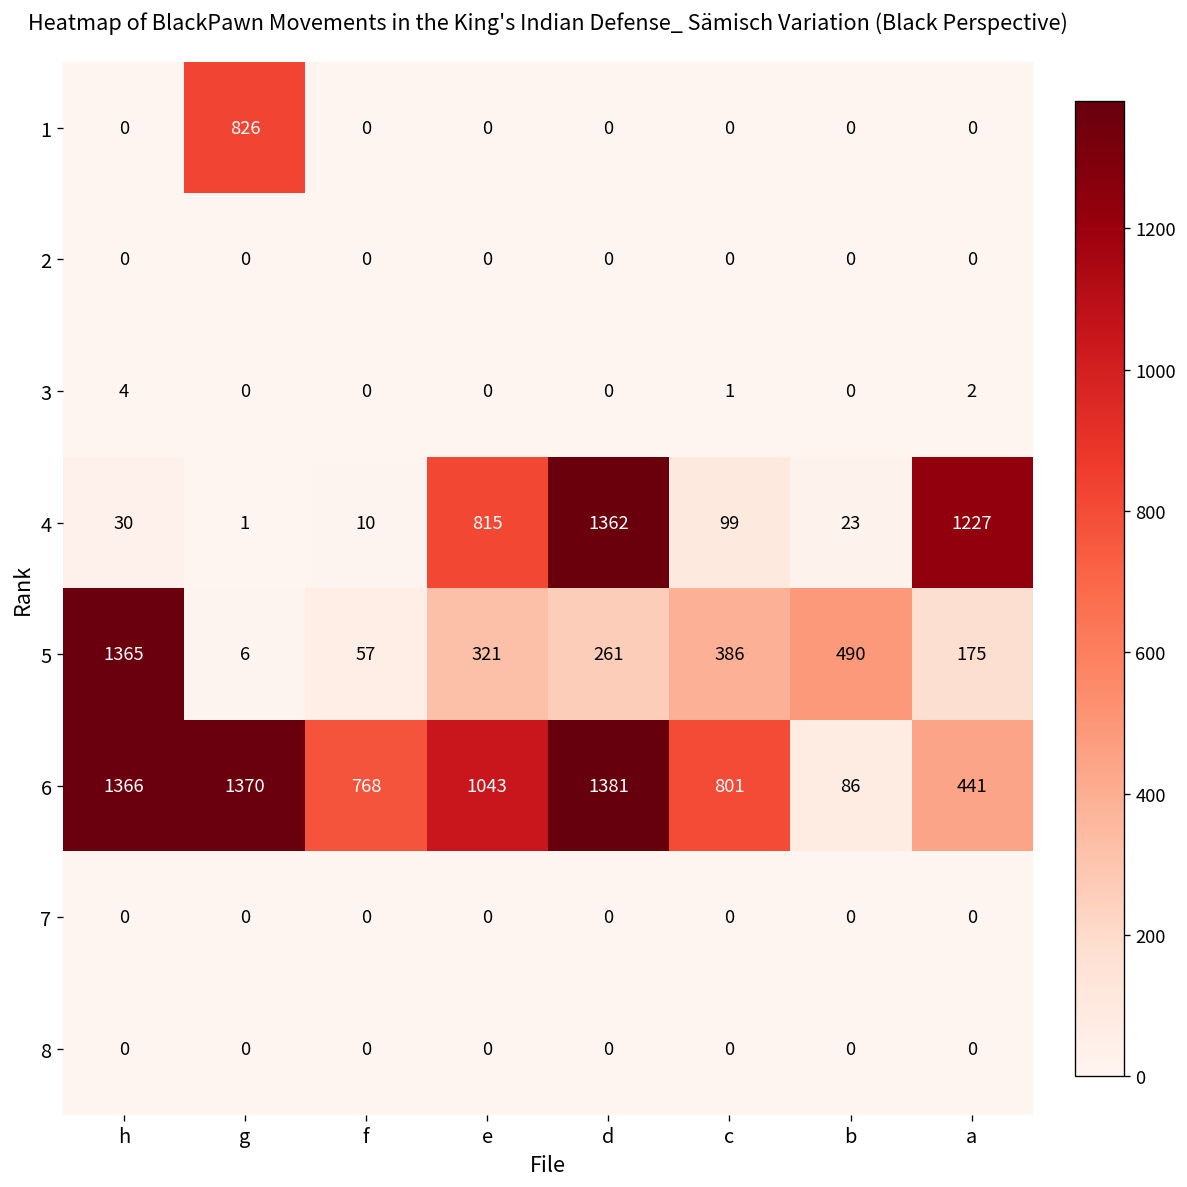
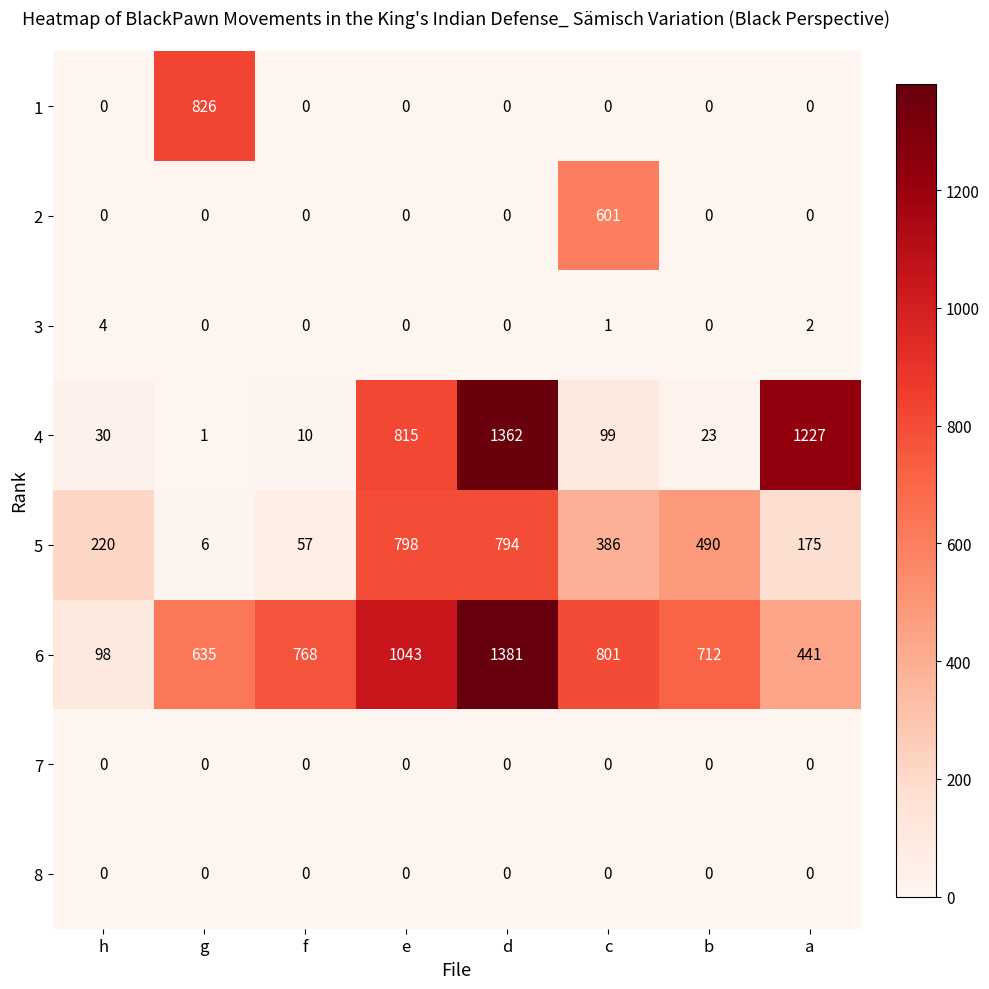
  {
    "1": {
      "h": 0,
      "g": 826,
      "f": 0,
      "e": 0,
      "d": 0,
      "c": 0,
      "b": 0,
      "a": 0
    },
    "2": {
      "h": 0,
      "g": 0,
      "f": 0,
      "e": 0,
      "d": 0,
-     "c": 0,
+     "c": 601,
      "b": 0,
      "a": 0
    },
    "3": {
      "h": 4,
      "g": 0,
      "f": 0,
      "e": 0,
      "d": 0,
      "c": 1,
      "b": 0,
      "a": 2
    },
    "4": {
      "h": 30,
      "g": 1,
      "f": 10,
      "e": 815,
      "d": 1362,
      "c": 99,
      "b": 23,
      "a": 1227
    },
    "5": {
-     "h": 1365,
+     "h": 220,
      "g": 6,
      "f": 57,
-     "e": 321,
-     "d": 261,
+     "e": 798,
+     "d": 794,
      "c": 386,
      "b": 490,
      "a": 175
    },
    "6": {
-     "h": 1366,
-     "g": 1370,
+     "h": 98,
+     "g": 635,
      "f": 768,
      "e": 1043,
      "d": 1381,
      "c": 801,
-     "b": 86,
+     "b": 712,
      "a": 441
    },
    "7": {
      "h": 0,
      "g": 0,
      "f": 0,
      "e": 0,
      "d": 0,
      "c": 0,
      "b": 0,
      "a": 0
    },
    "8": {
      "h": 0,
      "g": 0,
      "f": 0,
      "e": 0,
      "d": 0,
      "c": 0,
      "b": 0,
      "a": 0
    }
  }
